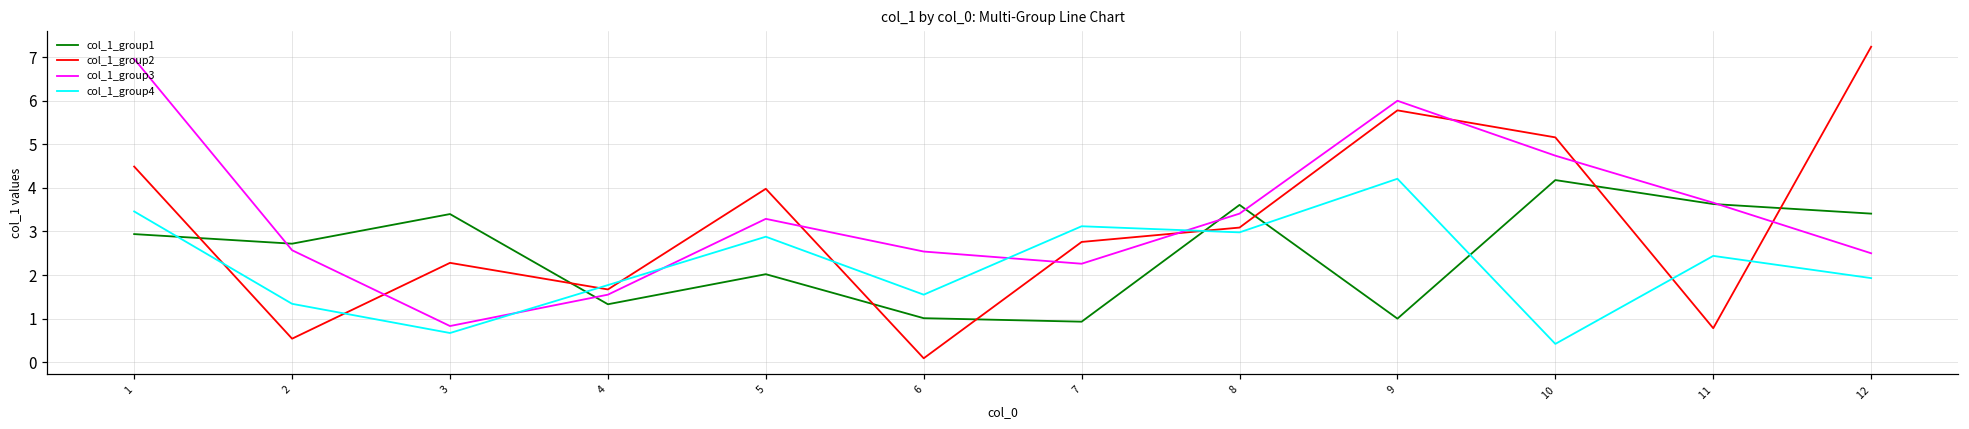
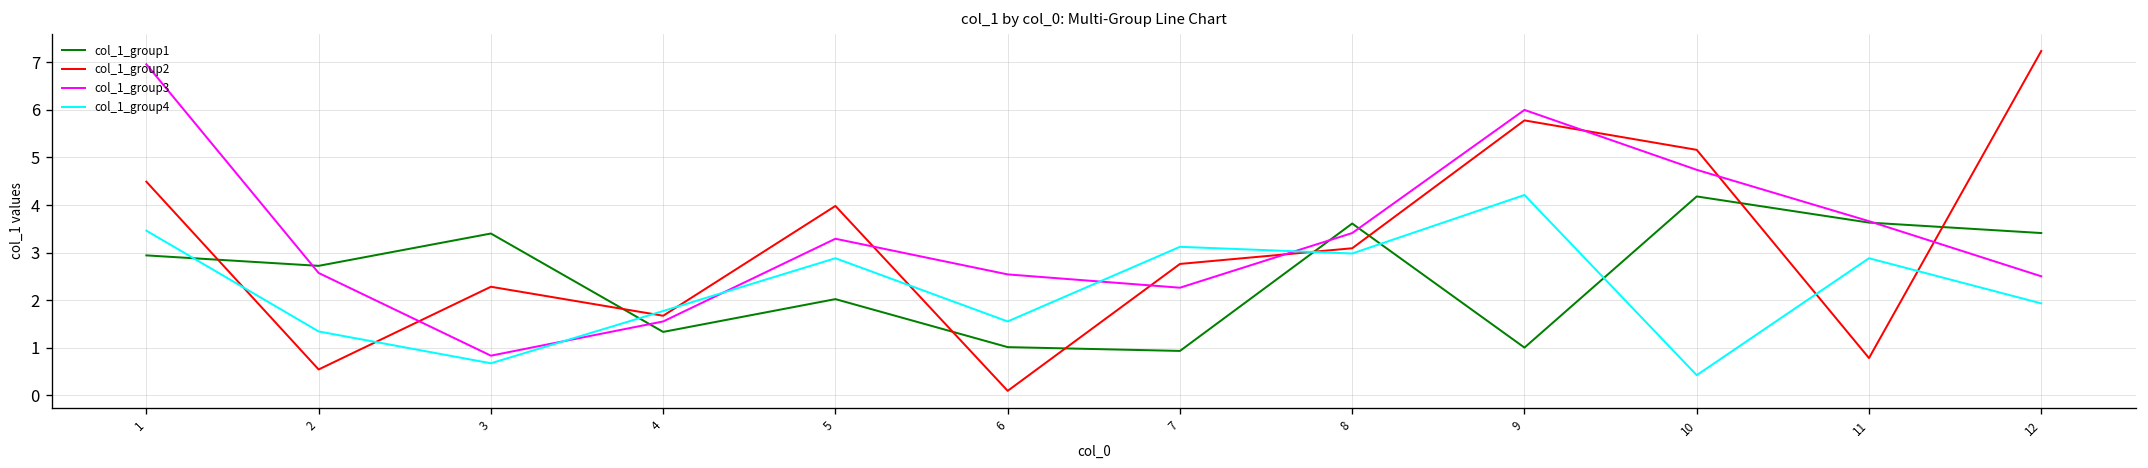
  {
    "col_1_group1": {
      "1": 2.9,
      "2": 2.7,
      "3": 3.4,
      "4": 1.3,
      "5": 2.0,
      "6": 1.0,
      "7": 0.9,
      "8": 3.6,
      "9": 1.0,
      "10": 4.2,
      "12": 3.4
    },
    "col_1_group2": {
      "1": 4.5,
      "2": 0.5,
      "3": 2.3,
      "4": 1.7,
      "5": 4.0,
      "6": 0.1,
      "7": 2.8,
      "8": 3.1,
      "9": 5.8,
      "10": 5.2,
      "11": 0.8,
      "12": 7.2
    },
    "col_1_group3": {
      "1": 7.0,
      "2": 2.6,
      "3": 0.8,
      "4": 1.6,
      "5": 3.3,
      "6": 2.5,
      "7": 2.3,
      "8": 3.4,
      "9": 6.0,
      "10": 4.7,
      "12": 2.5
    },
    "col_1_group4": {
      "1": 3.5,
      "2": 1.3,
      "3": 0.7,
      "4": 1.8,
      "5": 2.9,
      "6": 1.6,
      "7": 3.1,
      "8": 3.0,
      "9": 4.2,
      "10": 0.4,
-     "11": 2.4,
+     "11": 2.9,
      "12": 1.9
    }
  }
